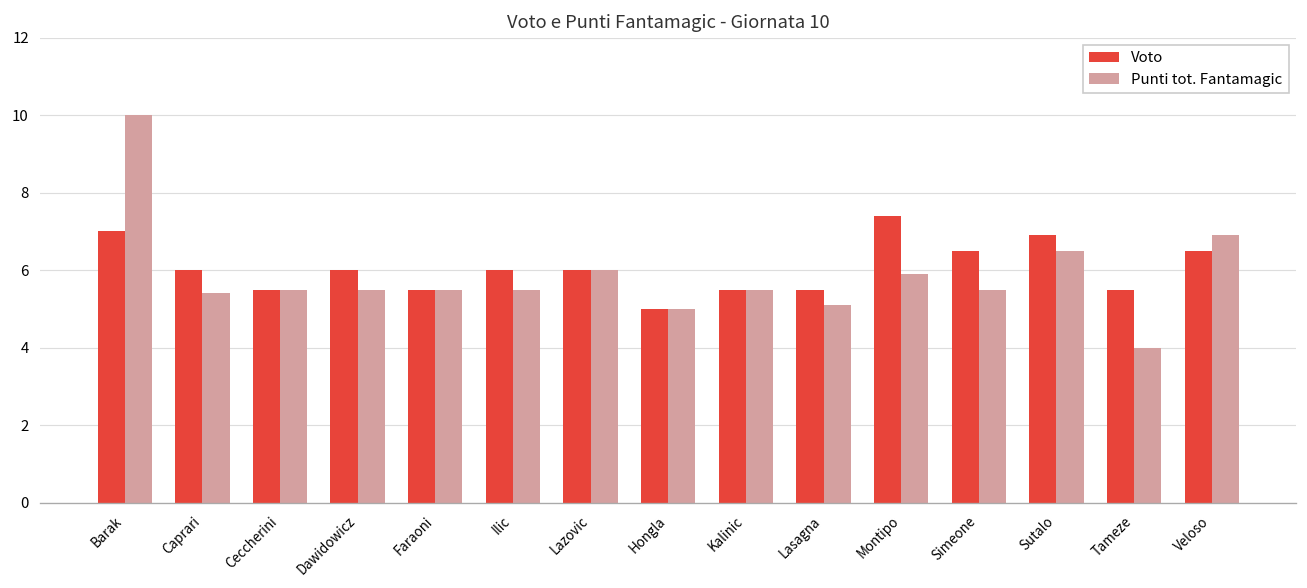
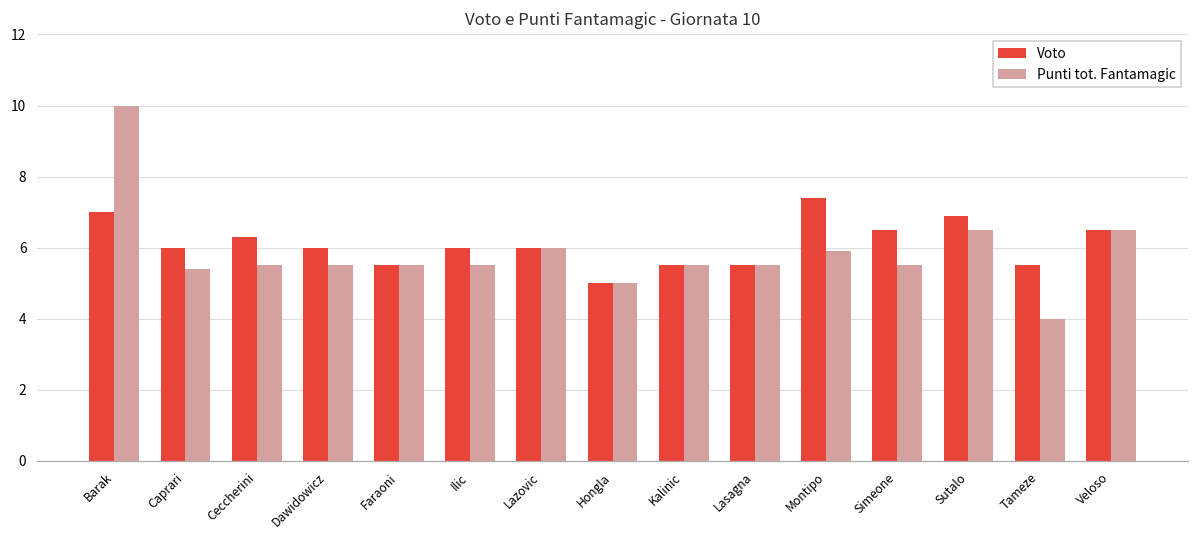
  {
    "Voto": {
      "Barak": 7.0,
      "Caprari": 6.0,
-     "Ceccherini": 5.5,
+     "Ceccherini": 6.3,
      "Dawidowicz": 6.0,
      "Faraoni": 5.5,
      "Ilic": 6.0,
      "Lazovic": 6.0,
      "Hongla": 5.0,
      "Kalinic": 5.5,
      "Lasagna": 5.5,
      "Montipo": 7.4,
      "Simeone": 6.5,
      "Sutalo": 6.9,
      "Tameze": 5.5,
      "Veloso": 6.5
    },
    "Punti tot. Fantamagic": {
      "Barak": 10.0,
      "Caprari": 5.4,
      "Ceccherini": 5.5,
      "Dawidowicz": 5.5,
      "Faraoni": 5.5,
      "Ilic": 5.5,
      "Lazovic": 6.0,
      "Hongla": 5.0,
      "Kalinic": 5.5,
-     "Lasagna": 5.1,
+     "Lasagna": 5.5,
      "Montipo": 5.9,
      "Simeone": 5.5,
      "Sutalo": 6.5,
      "Tameze": 4.0,
-     "Veloso": 6.9
+     "Veloso": 6.5
    }
  }
